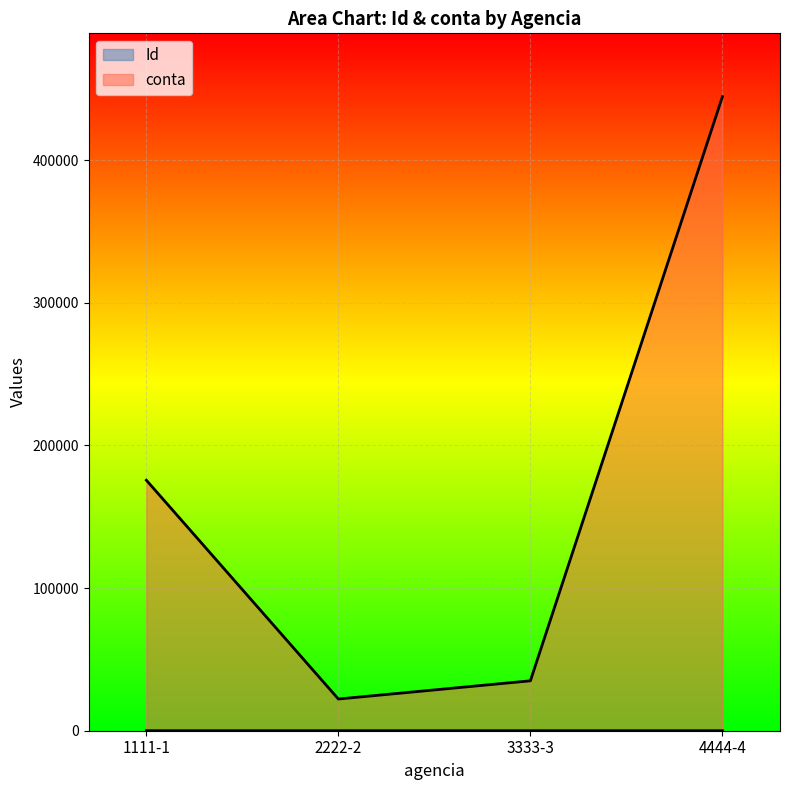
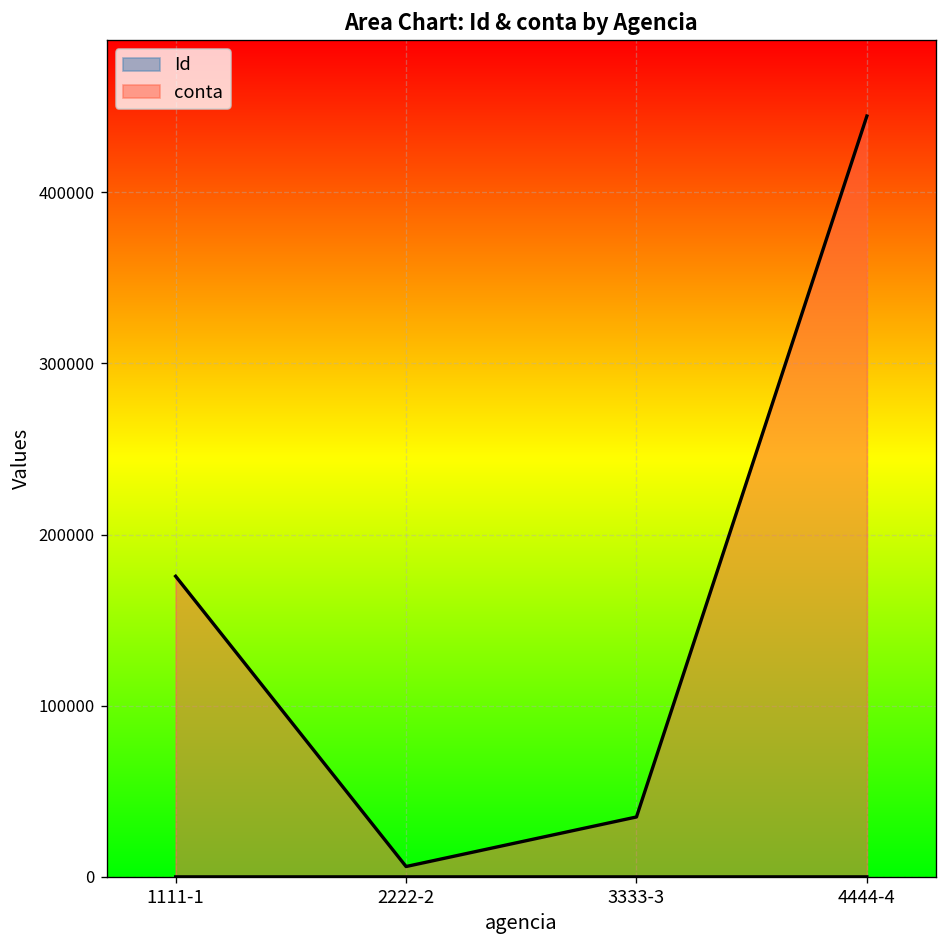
  {
    "Id": {
      "1111-1": 0,
      "2222-2": 0,
      "3333-3": 0,
      "4444-4": 0
    },
    "conta": {
      "1111-1": 176000,
-     "2222-2": 22000,
+     "2222-2": 6000,
      "3333-3": 35000,
      "4444-4": 444000
    }
  }
